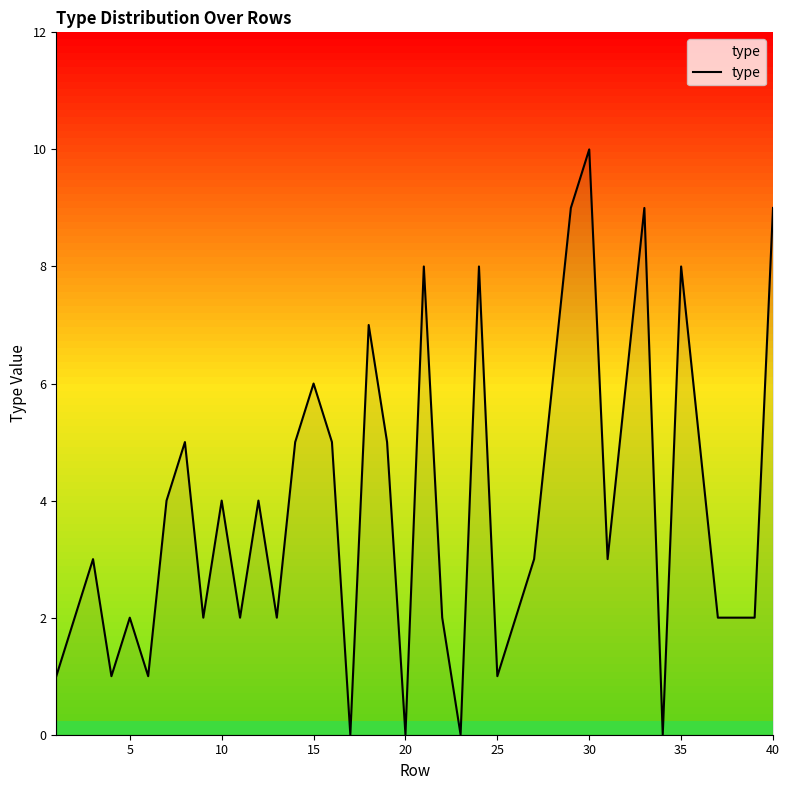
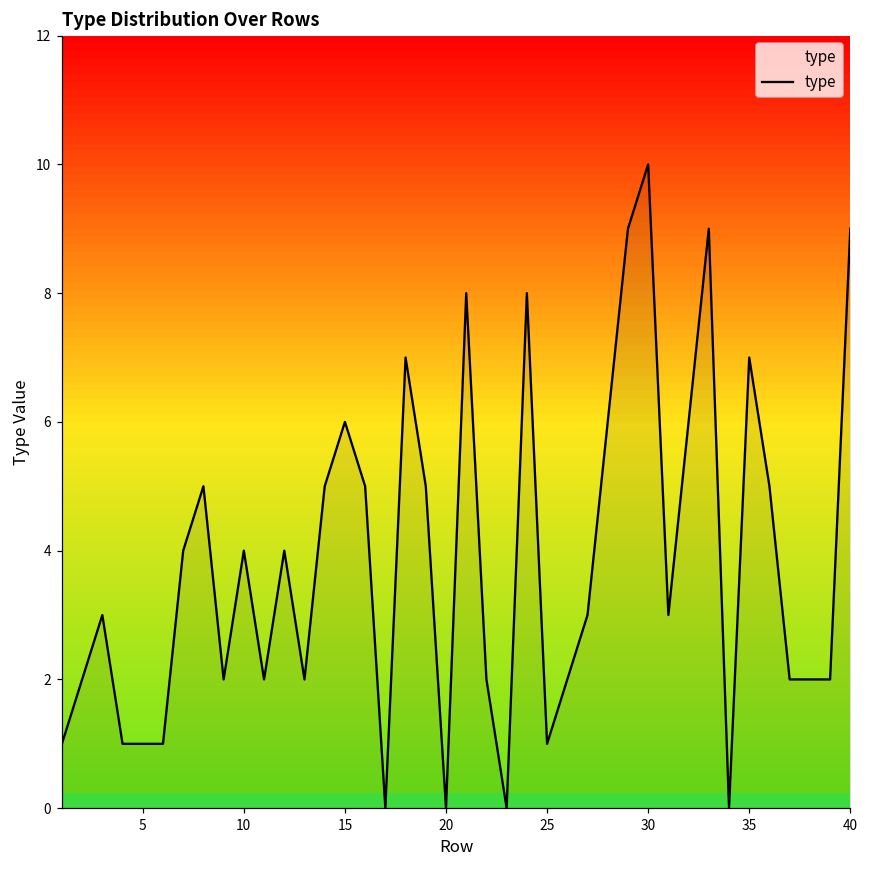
  {
-   "5": 2,
+   "5": 1,
    "10": 4,
    "15": 6,
    "20": 0,
    "25": 1,
    "30": 10,
-   "35": 8,
+   "35": 7,
    "40": 9
  }
